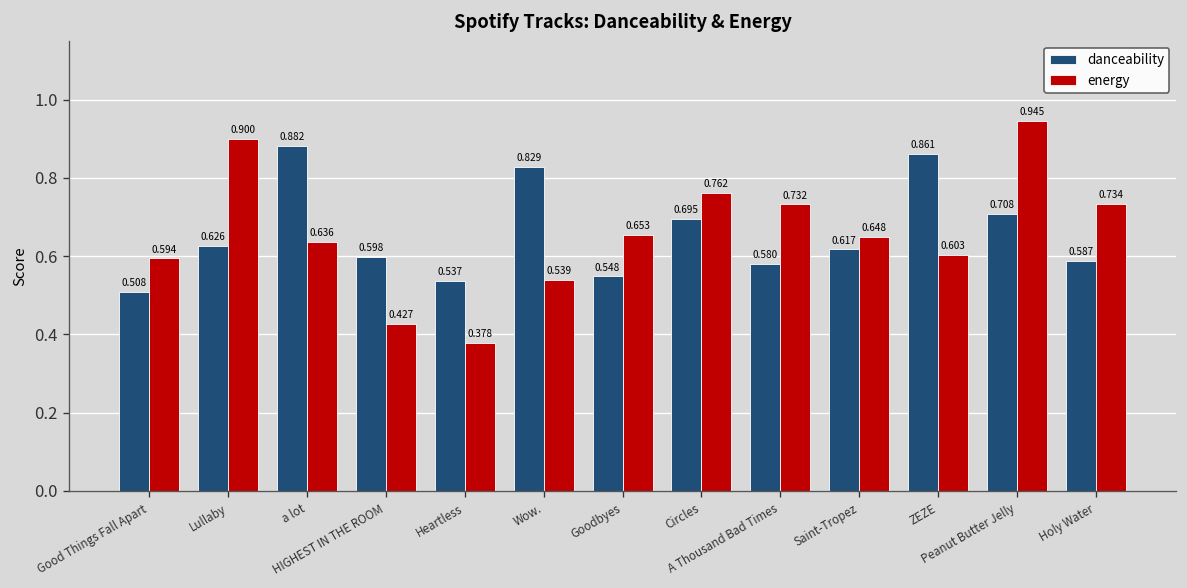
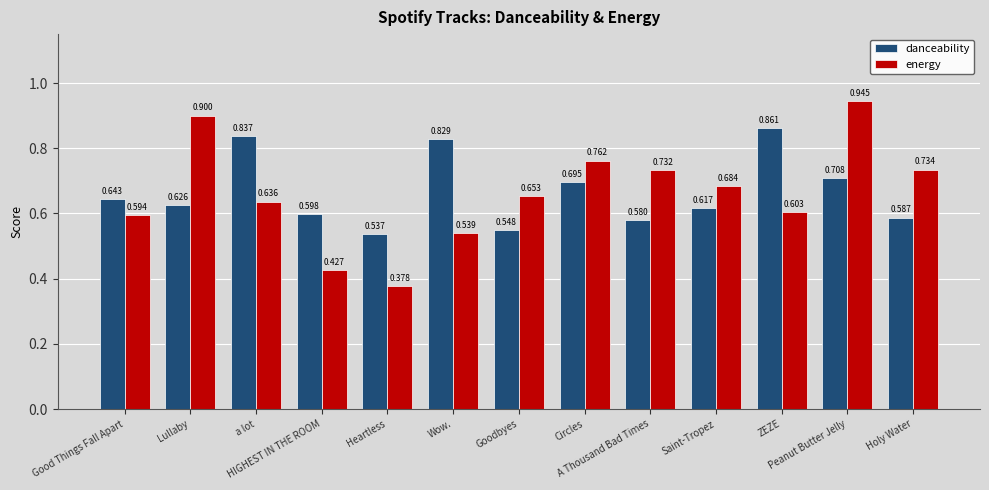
  {
    "danceability": {
-     "Good Things Fall Apart": 0.508,
+     "Good Things Fall Apart": 0.643,
      "Lullaby": 0.626,
-     "a lot": 0.882,
+     "a lot": 0.837,
      "HIGHEST IN THE ROOM": 0.598,
      "Heartless": 0.537,
      "Wow.": 0.829,
      "Goodbyes": 0.548,
      "Circles": 0.695,
      "A Thousand Bad Times": 0.580,
      "Saint-Tropez": 0.617,
      "ZEZE": 0.861,
      "Peanut Butter Jelly": 0.708,
      "Holy Water": 0.587
    },
    "energy": {
      "Good Things Fall Apart": 0.594,
      "Lullaby": 0.900,
      "a lot": 0.636,
      "HIGHEST IN THE ROOM": 0.427,
      "Heartless": 0.378,
      "Wow.": 0.539,
      "Goodbyes": 0.653,
      "Circles": 0.762,
      "A Thousand Bad Times": 0.732,
-     "Saint-Tropez": 0.648,
+     "Saint-Tropez": 0.684,
      "ZEZE": 0.603,
      "Peanut Butter Jelly": 0.945,
      "Holy Water": 0.734
    }
  }
